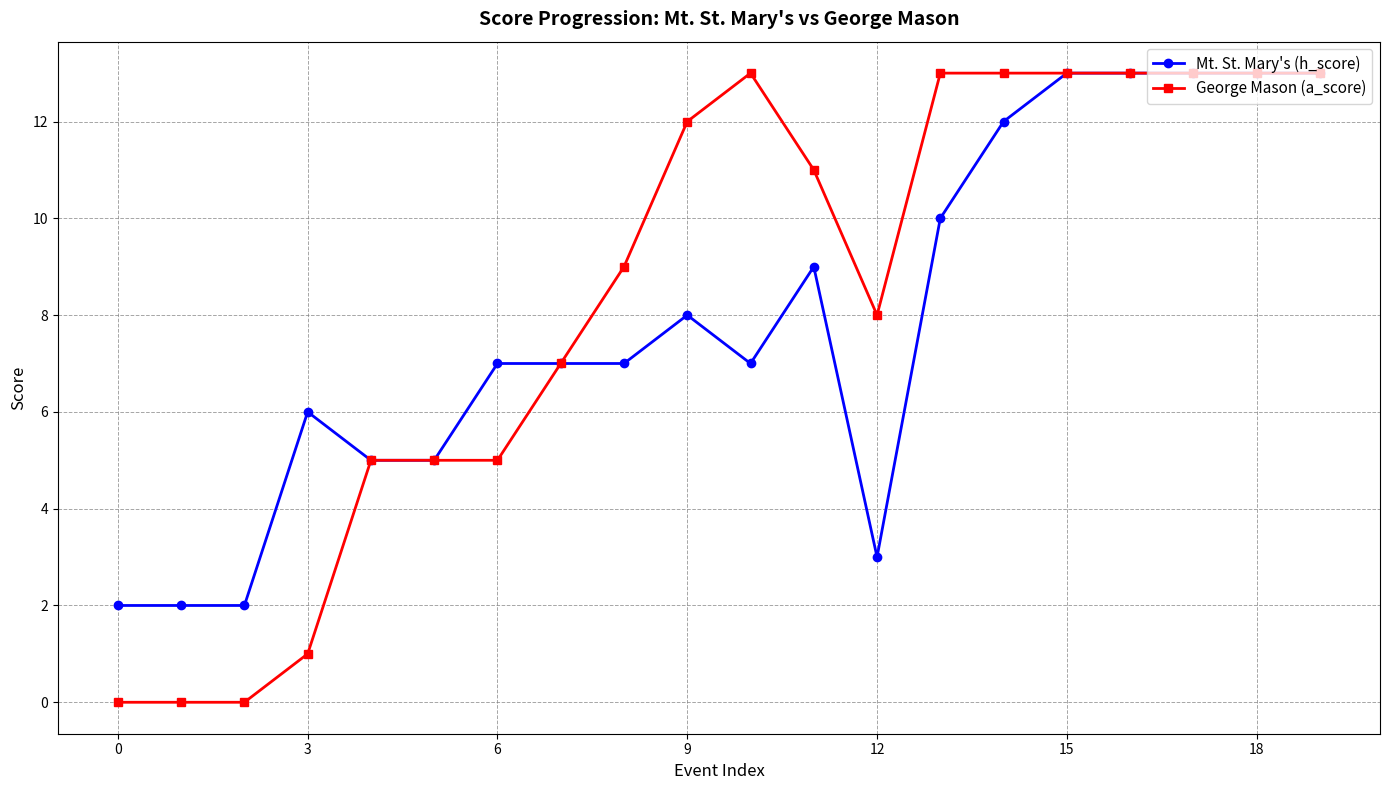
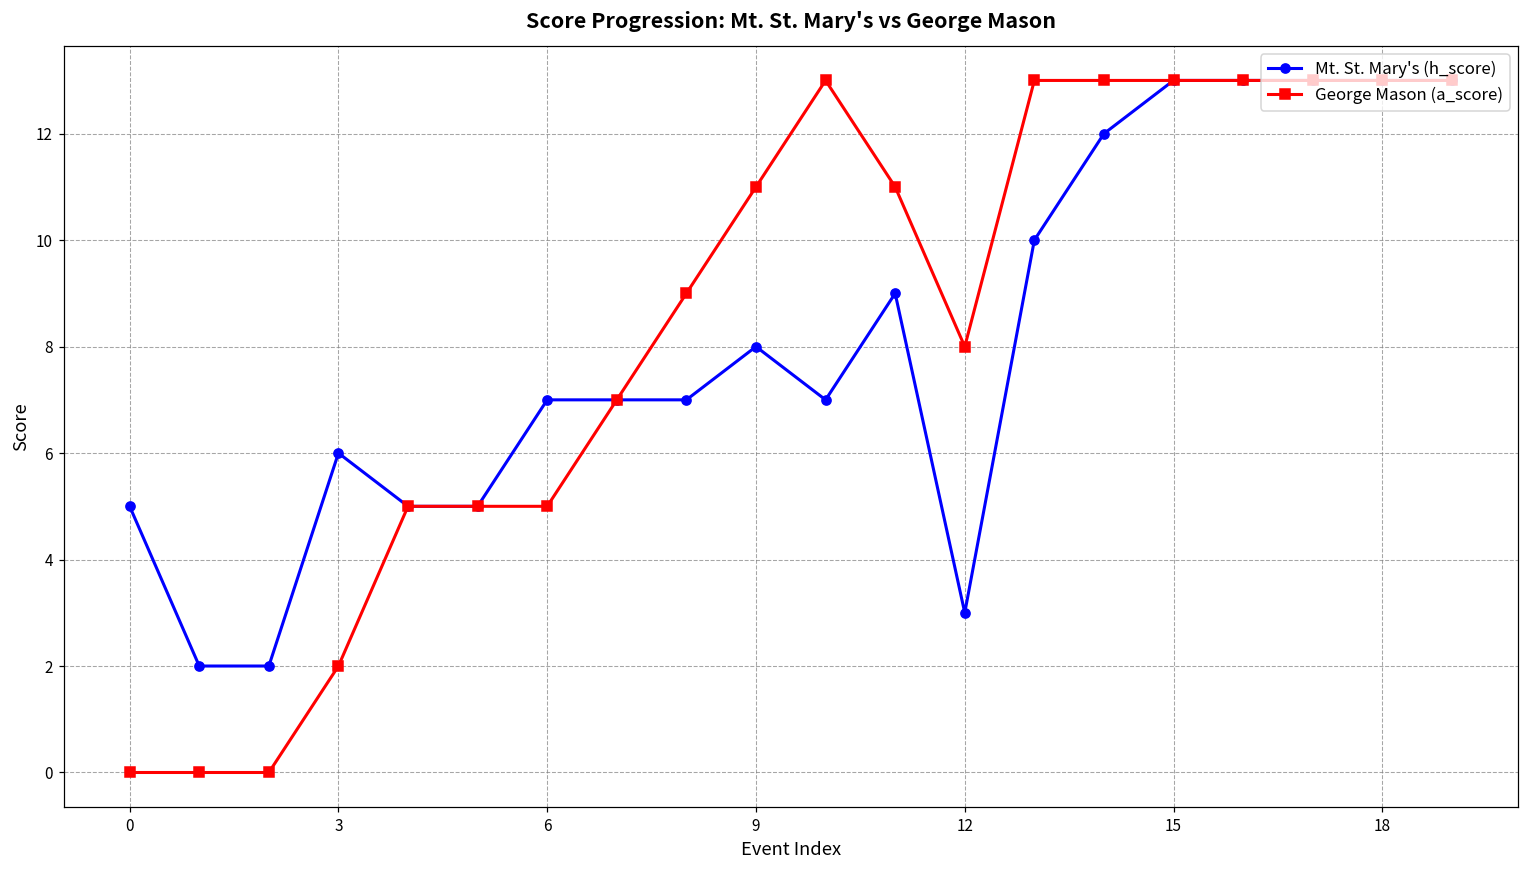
  {
    "Mt. St. Mary's (h_score)": {
-     "0": 2,
+     "0": 5,
      "3": 6,
      "6": 7,
      "9": 8,
      "12": 3
    },
    "George Mason (a_score)": {
      "0": 0,
-     "3": 1,
+     "3": 2,
      "6": 5,
-     "9": 12,
+     "9": 11,
      "12": 8
    }
  }
